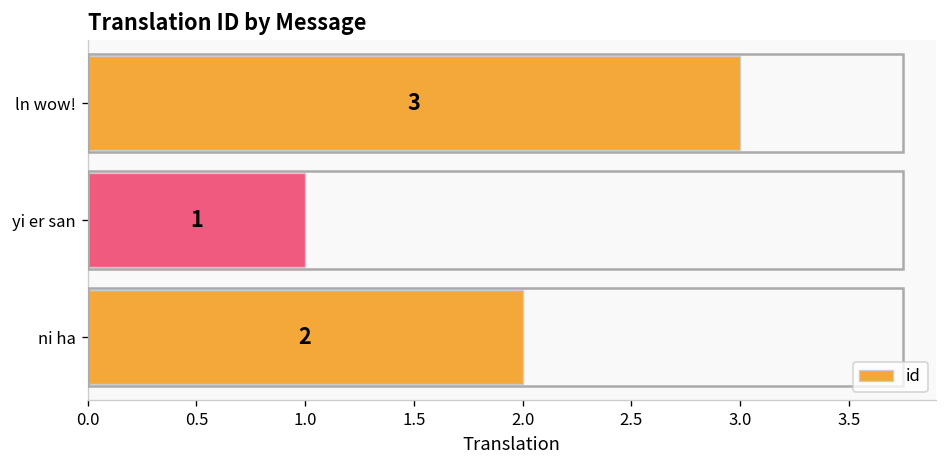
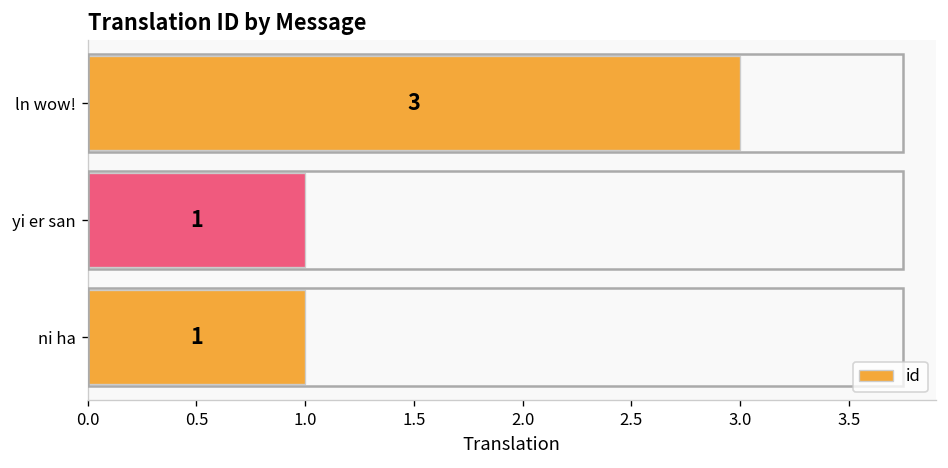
  {
    "ln wow!": 3,
    "yi er san": 1,
-   "ni ha": 2
+   "ni ha": 1
  }
